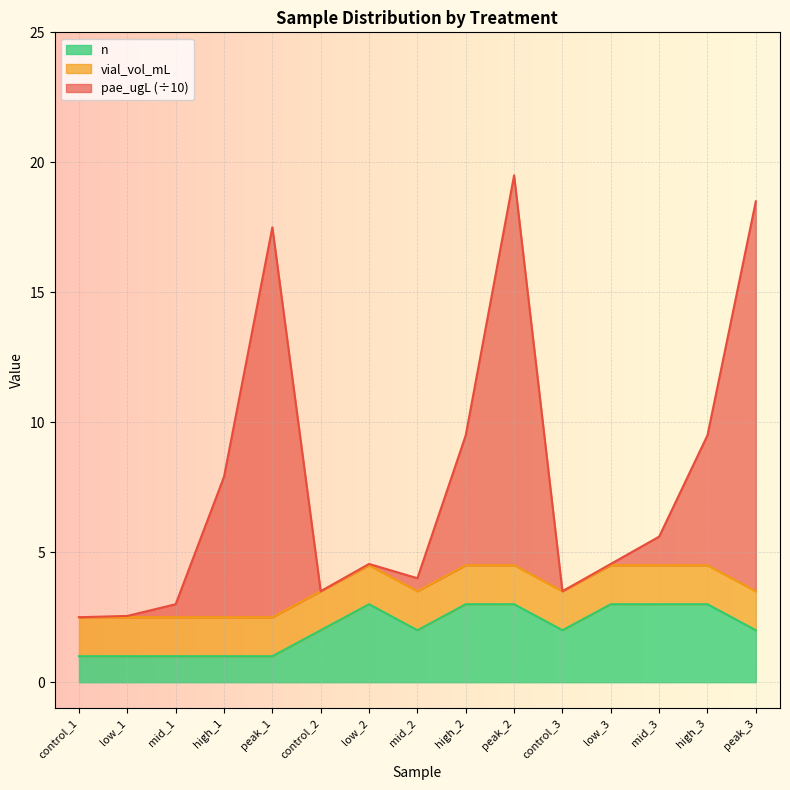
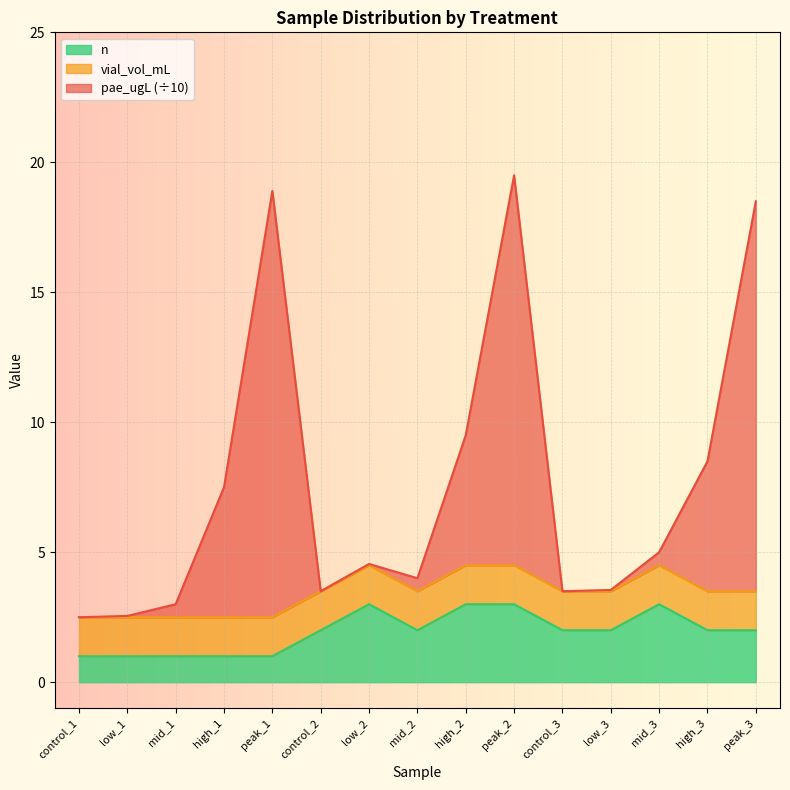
  {
    "n": {
      "control_1": 1,
      "low_1": 1,
      "mid_1": 1,
      "high_1": 1,
      "peak_1": 1,
      "control_2": 2,
      "low_2": 3,
      "mid_2": 2,
      "high_2": 3,
      "peak_2": 3,
      "control_3": 2,
-     "low_3": 3,
+     "low_3": 2,
      "mid_3": 3,
-     "high_3": 3,
+     "high_3": 2,
      "peak_3": 2
    },
    "vial_vol_mL": {
      "mid_1": 1.5,
      "high_1": 1.5,
      "peak_1": 1.5,
      "mid_2": 1.5,
      "high_2": 1.5,
      "peak_2": 1.5,
      "mid_3": 1.5,
      "high_3": 1.5,
      "peak_3": 1.5
    },
    "pae_ugL (÷10)": {
      "mid_1": 0.5,
-     "high_1": 5.4,
-     "peak_1": 15.0,
+     "high_1": 5.0,
+     "peak_1": 16.4,
      "mid_2": 0.5,
      "high_2": 5.0,
      "peak_2": 15.0,
-     "mid_3": 1.1,
+     "mid_3": 0.5,
      "high_3": 5.0,
      "peak_3": 15.0
    }
  }
